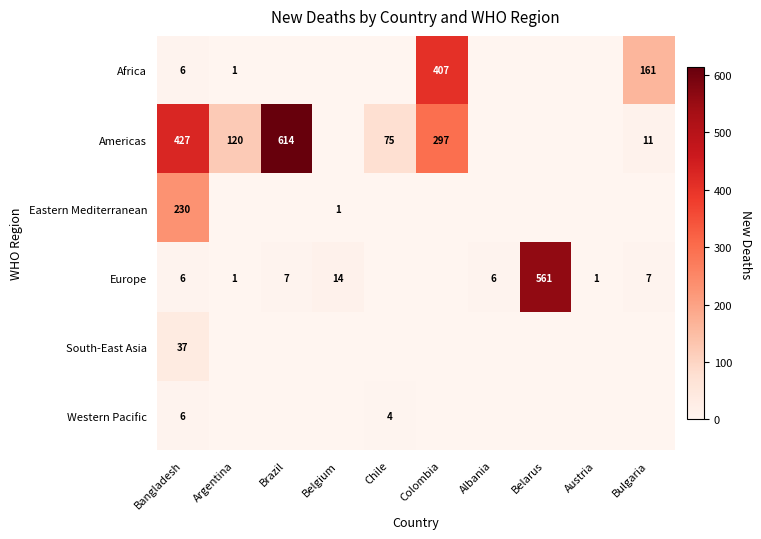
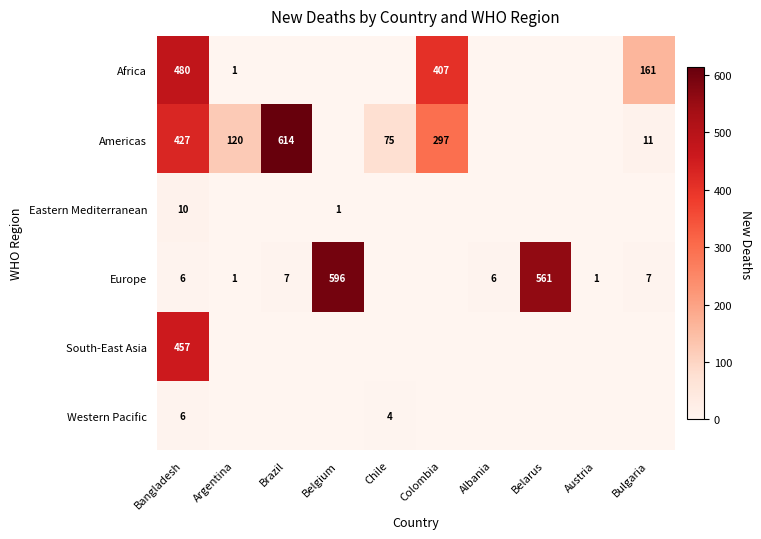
  {
    "Africa": {
-     "Bangladesh": 6,
+     "Bangladesh": 480,
      "Argentina": 1,
      "Colombia": 407,
      "Bulgaria": 161
    },
    "Americas": {
      "Bangladesh": 427,
      "Argentina": 120,
      "Brazil": 614,
      "Chile": 75,
      "Colombia": 297,
      "Bulgaria": 11
    },
    "Eastern Mediterranean": {
-     "Bangladesh": 230,
+     "Bangladesh": 10,
      "Belgium": 1
    },
    "Europe": {
      "Bangladesh": 6,
      "Argentina": 1,
      "Brazil": 7,
-     "Belgium": 14,
+     "Belgium": 596,
      "Albania": 6,
      "Belarus": 561,
      "Austria": 1,
      "Bulgaria": 7
    },
    "South-East Asia": {
-     "Bangladesh": 37
+     "Bangladesh": 457
    },
    "Western Pacific": {
      "Bangladesh": 6,
      "Chile": 4
    }
  }
